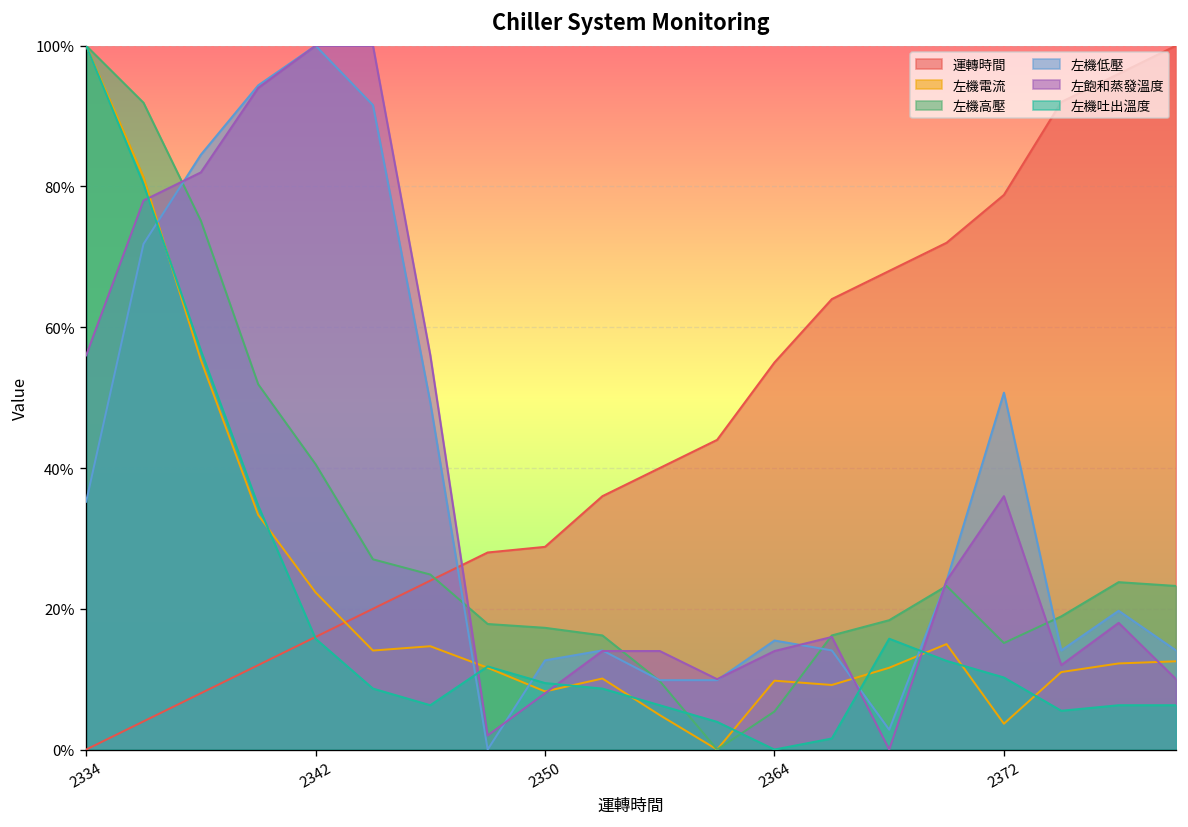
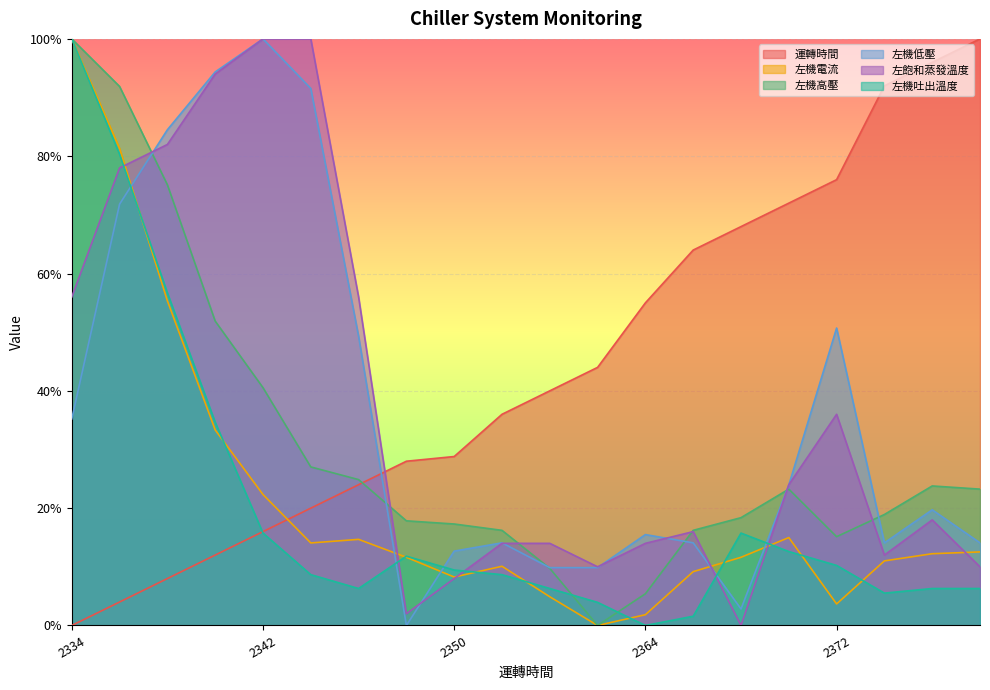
  {
    "運轉時間": {
      "2334": "0%",
      "2350": "29%",
      "2364": "55%",
-     "2372": "79%"
+     "2372": "76%"
    },
    "左機電流": {
      "2342": "22%",
-     "2364": "10%",
+     "2364": "2%",
      "2372": "4%"
    },
    "左機低壓": {
      "2334": "35%",
      "2350": "13%",
      "2364": "15%",
      "2372": "51%"
    },
    "左飽和蒸發溫度": {
      "2334": "56%",
      "2364": "14%",
      "2372": "36%"
    }
  }
